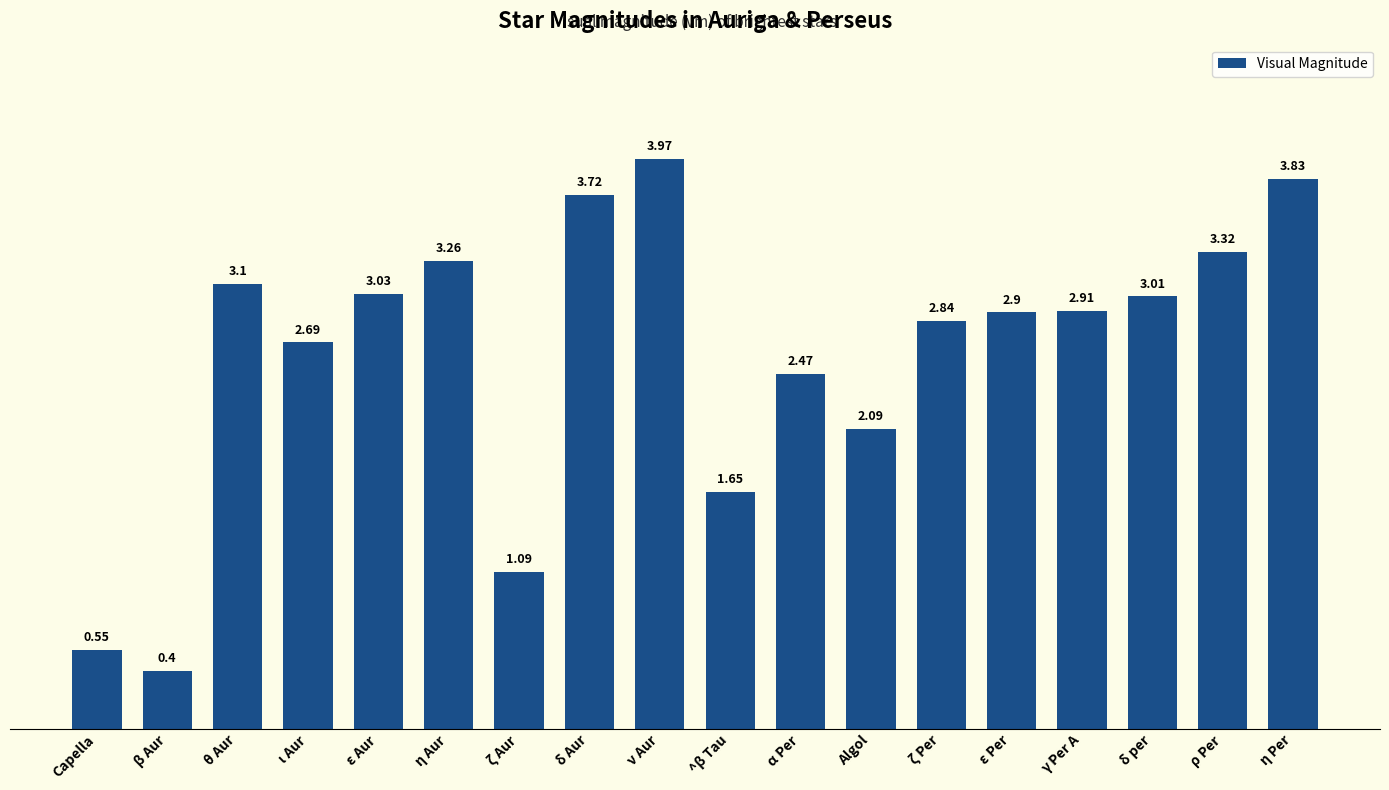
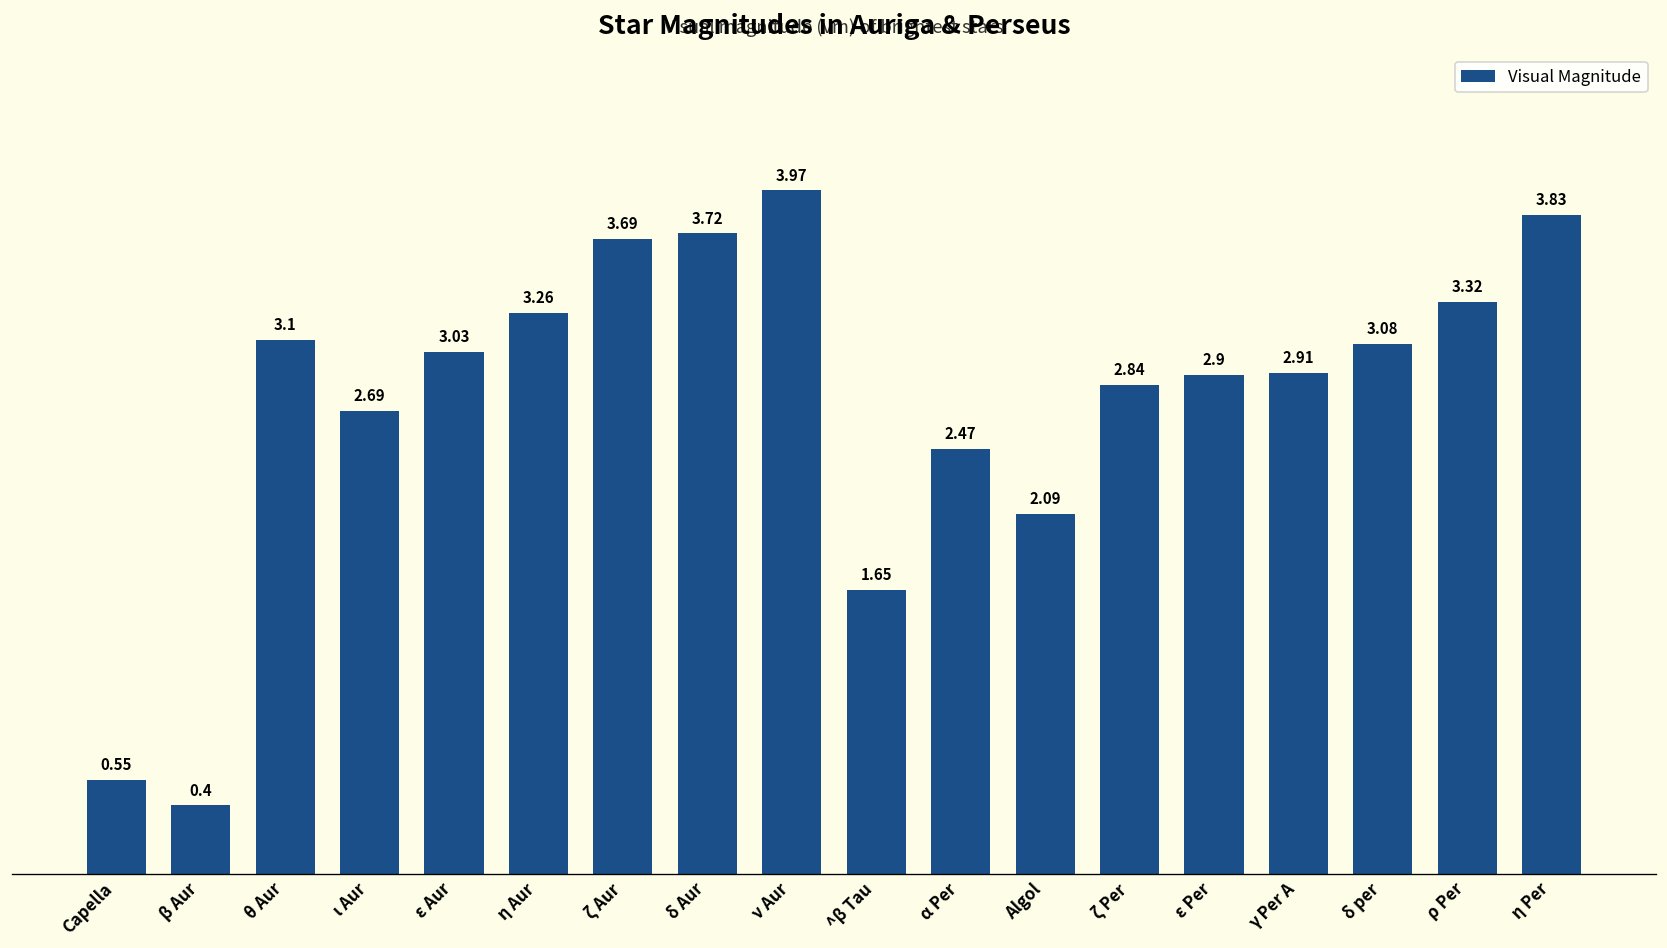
  {
    "Capella": 0.55,
    "β Aur": 0.4,
    "θ Aur": 3.1,
    "ι Aur": 2.69,
    "ε Aur": 3.03,
    "η Aur": 3.26,
-   "ζ Aur": 1.09,
+   "ζ Aur": 3.69,
    "δ Aur": 3.72,
    "ν Aur": 3.97,
    "^β Tau": 1.65,
    "α Per": 2.47,
    "Algol": 2.09,
    "ζ Per": 2.84,
    "ε Per": 2.9,
    "γ Per A": 2.91,
-   "δ per": 3.01,
+   "δ per": 3.08,
    "ρ Per": 3.32,
    "η Per": 3.83
  }
